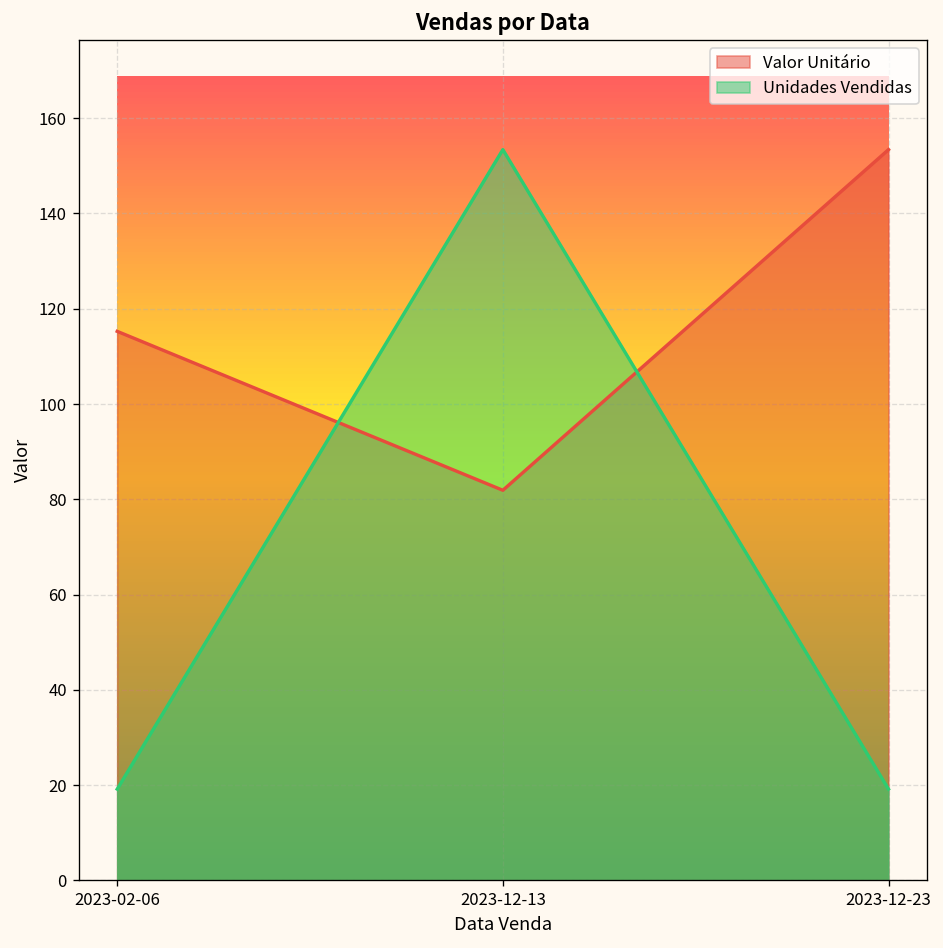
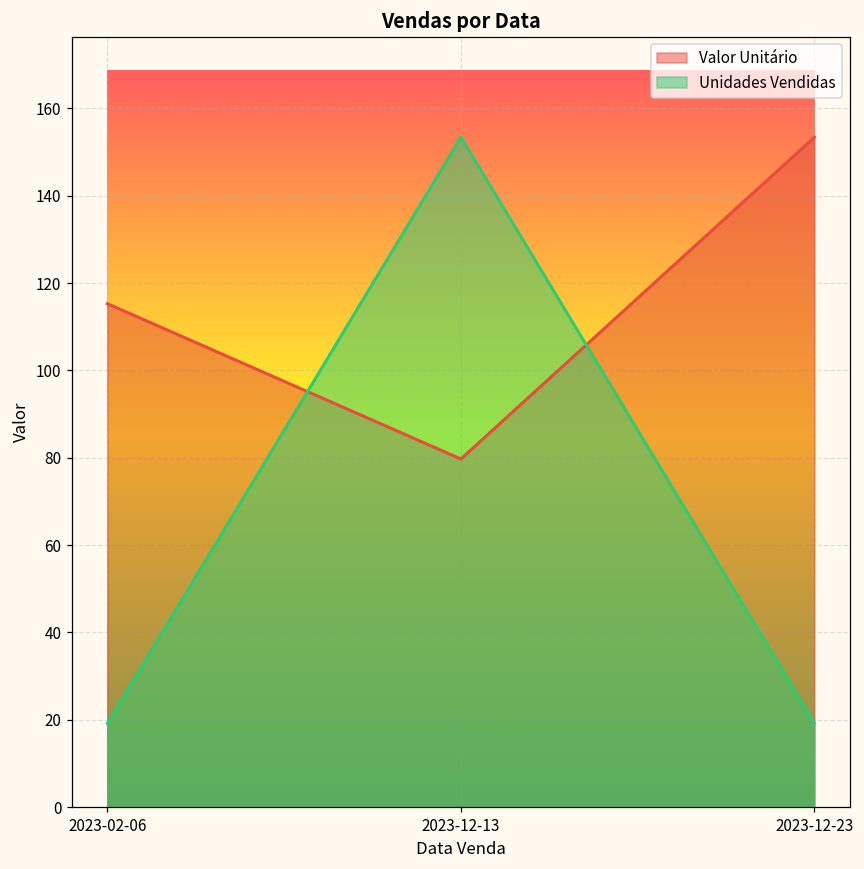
  {
    "Valor Unitário": {
      "2023-02-06": 115,
-     "2023-12-13": 82,
+     "2023-12-13": 80,
      "2023-12-23": 153
    },
    "Unidades Vendidas": {
      "2023-02-06": 19,
      "2023-12-13": 153,
      "2023-12-23": 19
    }
  }
